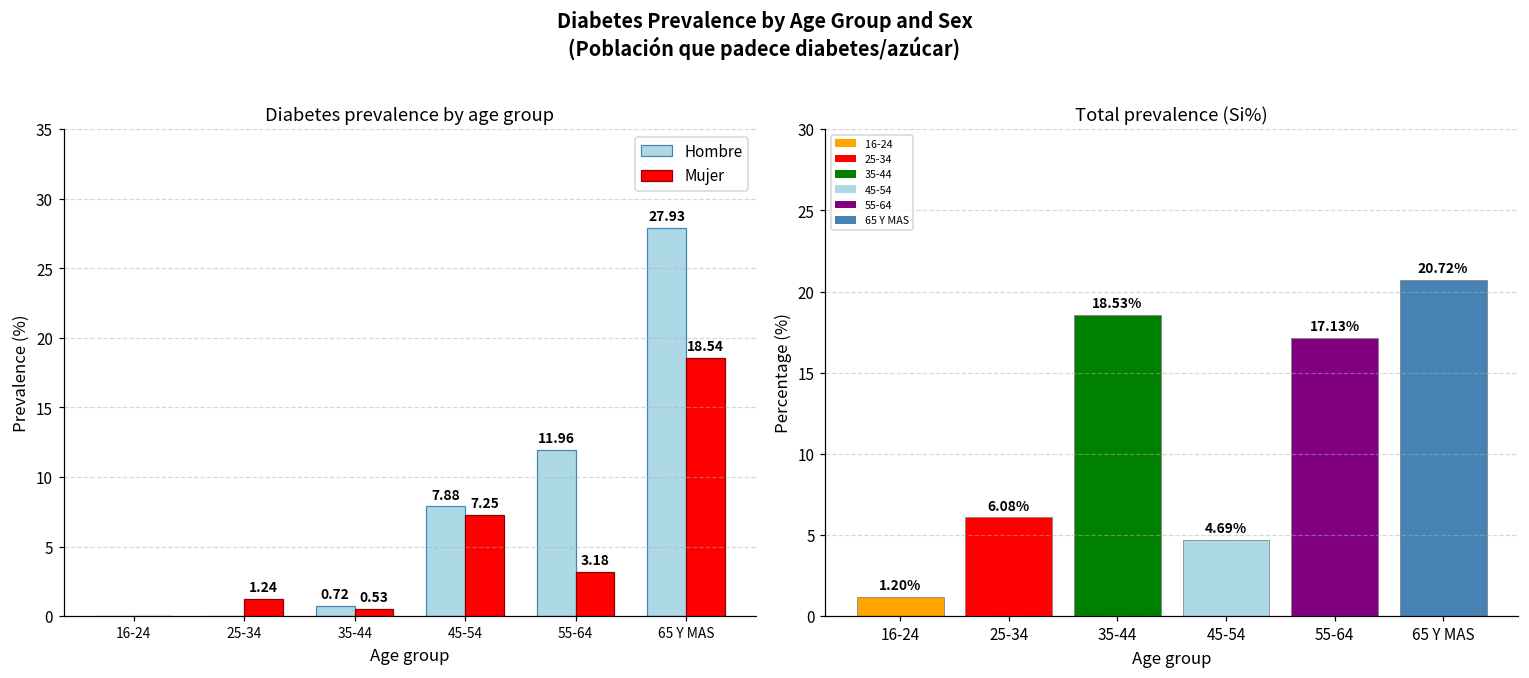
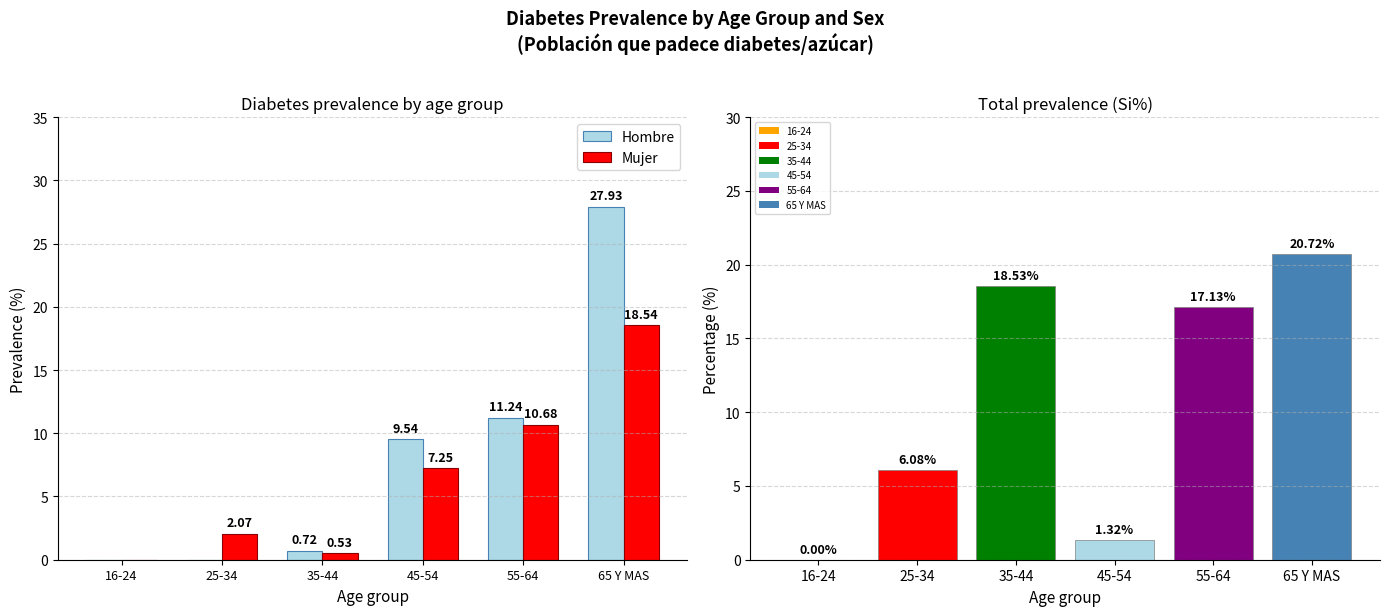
  {
    "Diabetes prevalence by age group": {
      "Hombre": {
        "35-44": "0.72",
-       "45-54": "7.88",
-       "55-64": "11.96",
+       "45-54": "9.54",
+       "55-64": "11.24",
        "65 Y MAS": "27.93"
      },
      "Mujer": {
-       "25-34": "1.24",
+       "25-34": "2.07",
        "35-44": "0.53",
        "45-54": "7.25",
-       "55-64": "3.18",
+       "55-64": "10.68",
        "65 Y MAS": "18.54"
      }
    },
    "Total prevalence (Si%)": {
-     "16-24": "1.20%",
+     "16-24": "0.00%",
      "25-34": "6.08%",
      "35-44": "18.53%",
-     "45-54": "4.69%",
+     "45-54": "1.32%",
      "55-64": "17.13%",
      "65 Y MAS": "20.72%"
    }
  }
